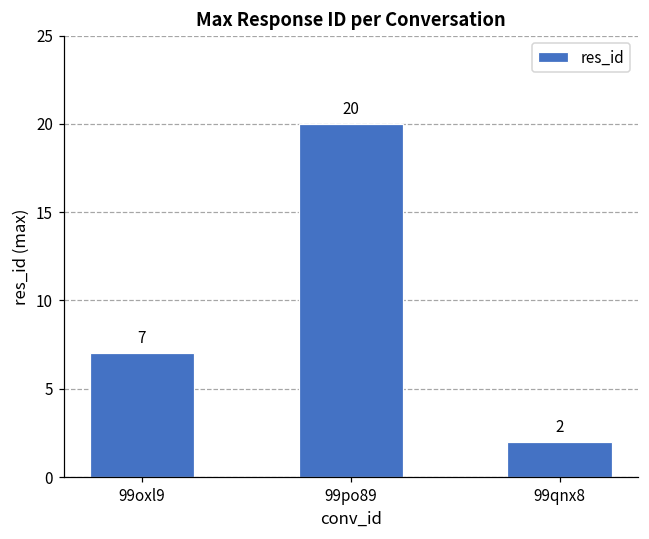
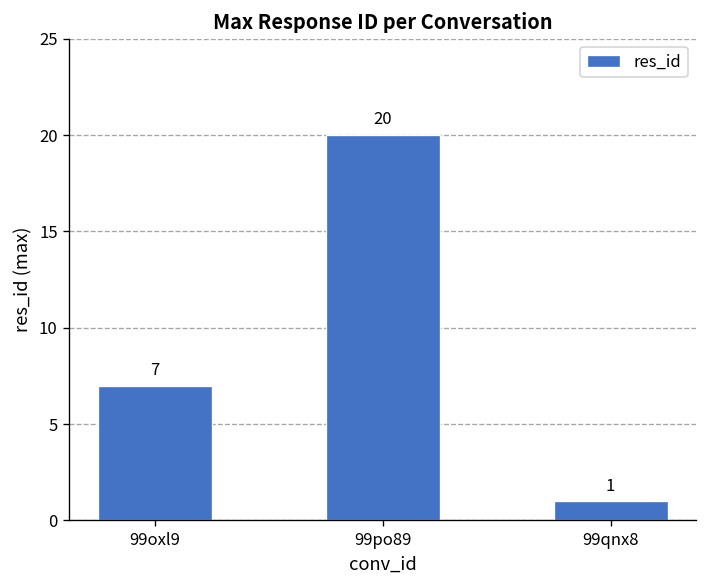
  {
    "99oxl9": 7,
    "99po89": 20,
-   "99qnx8": 2
+   "99qnx8": 1
  }
